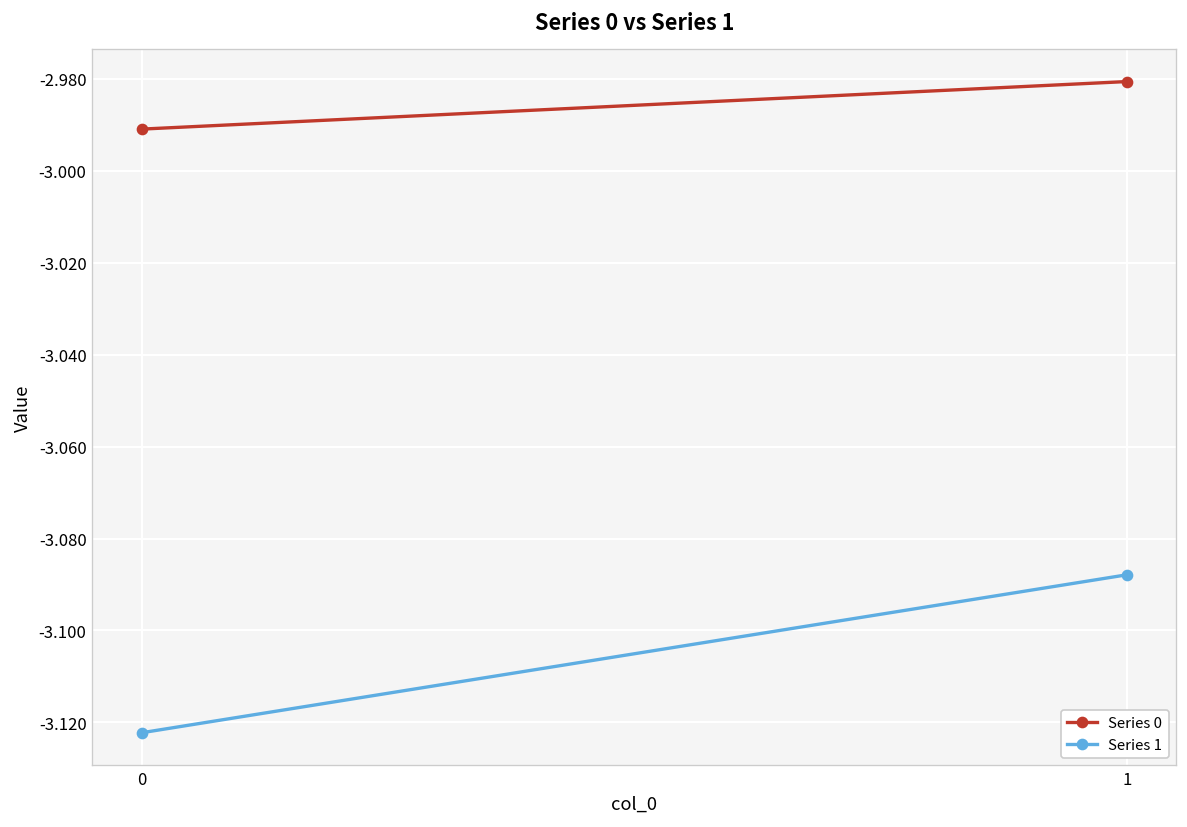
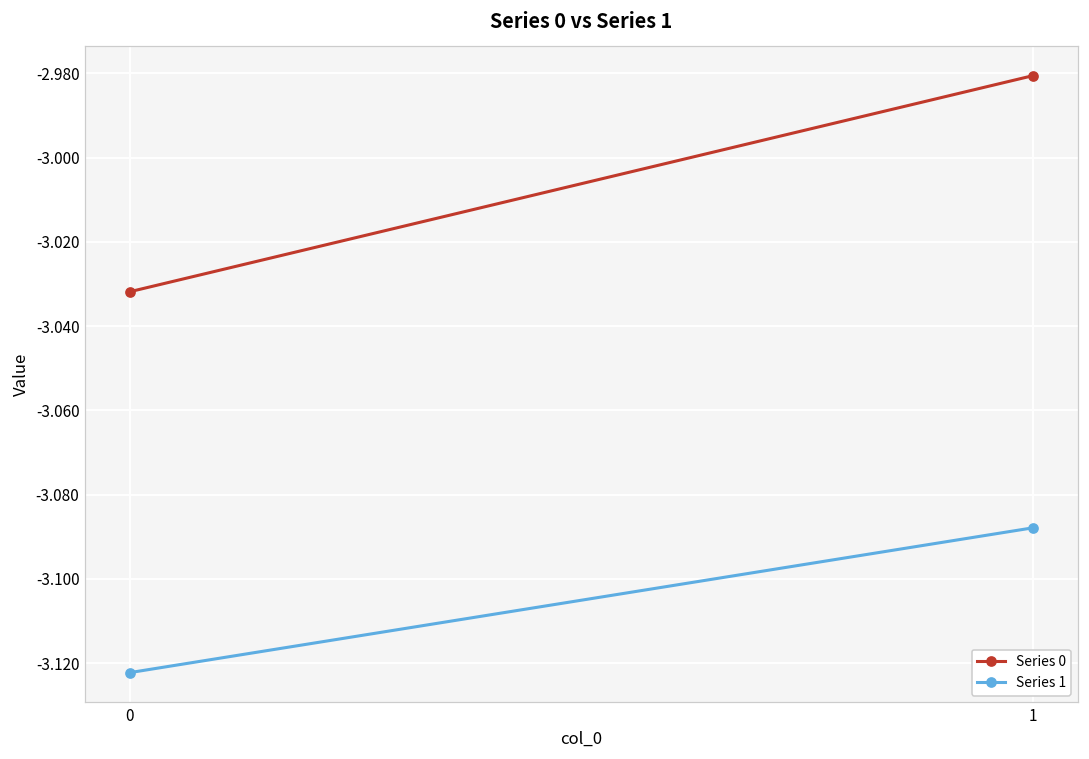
  {
    "Series 0": {
-     "0": -2.991,
+     "0": -3.032,
      "1": -2.981
    },
    "Series 1": {
      "0": -3.122,
      "1": -3.088
    }
  }
